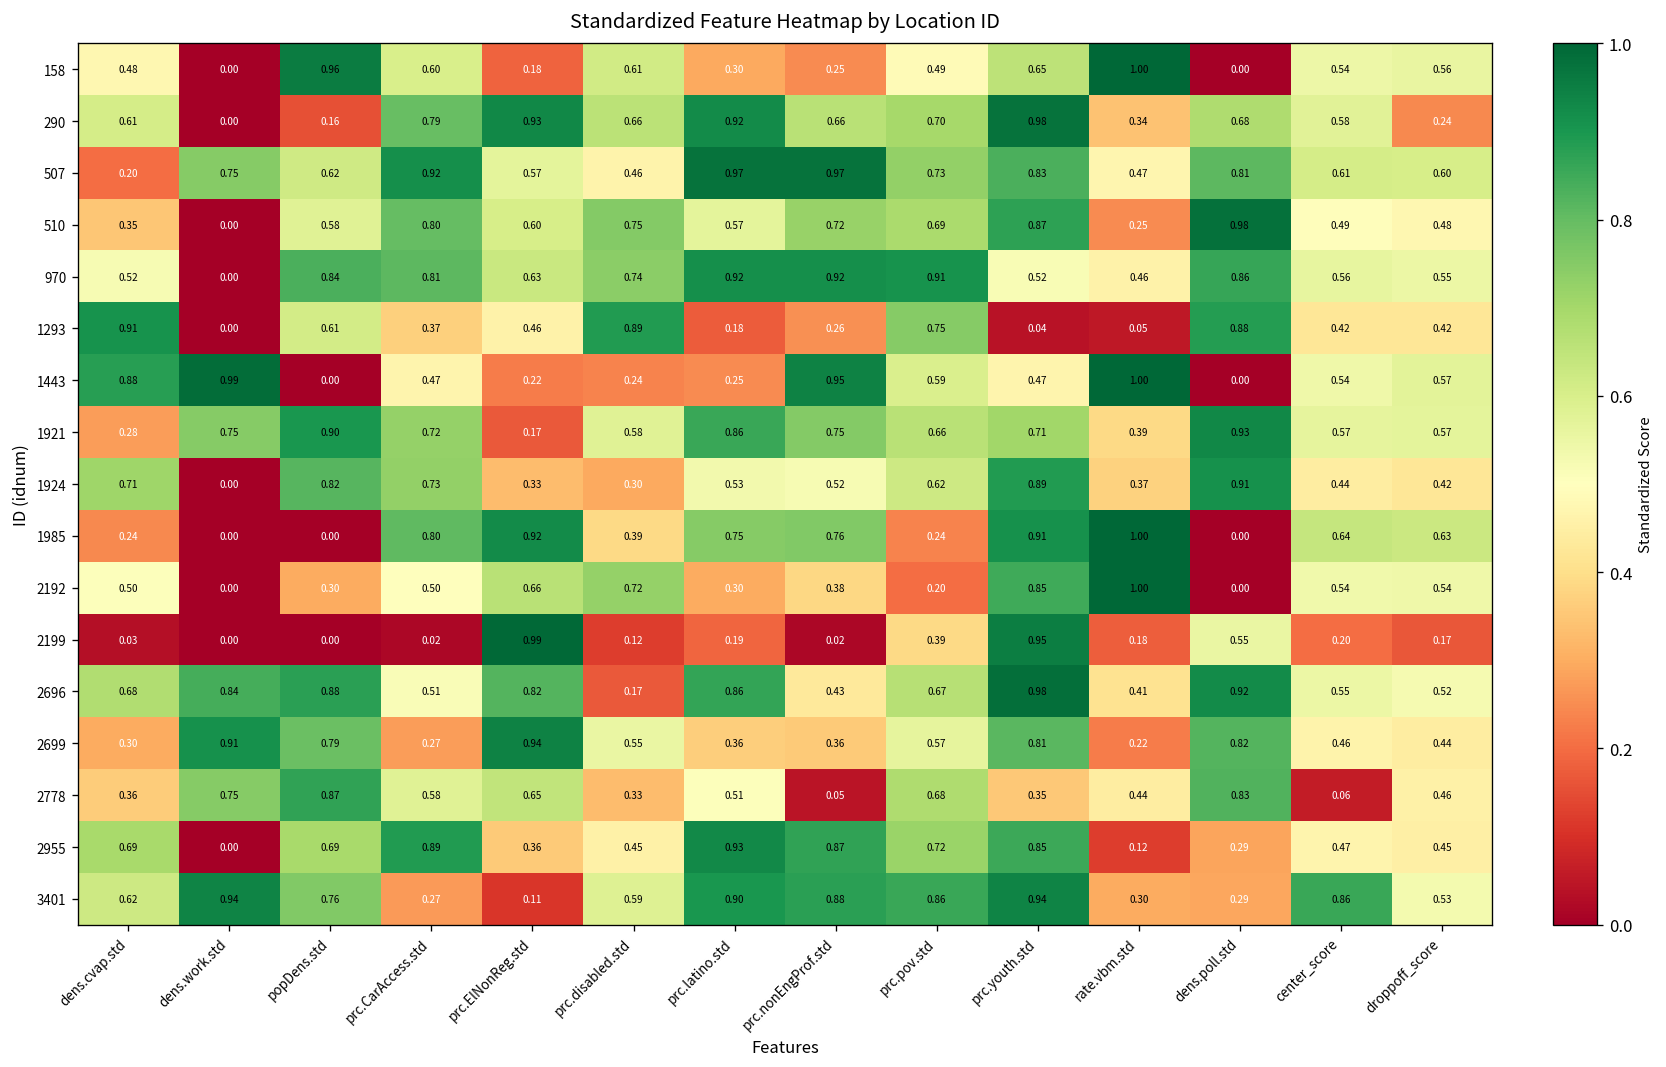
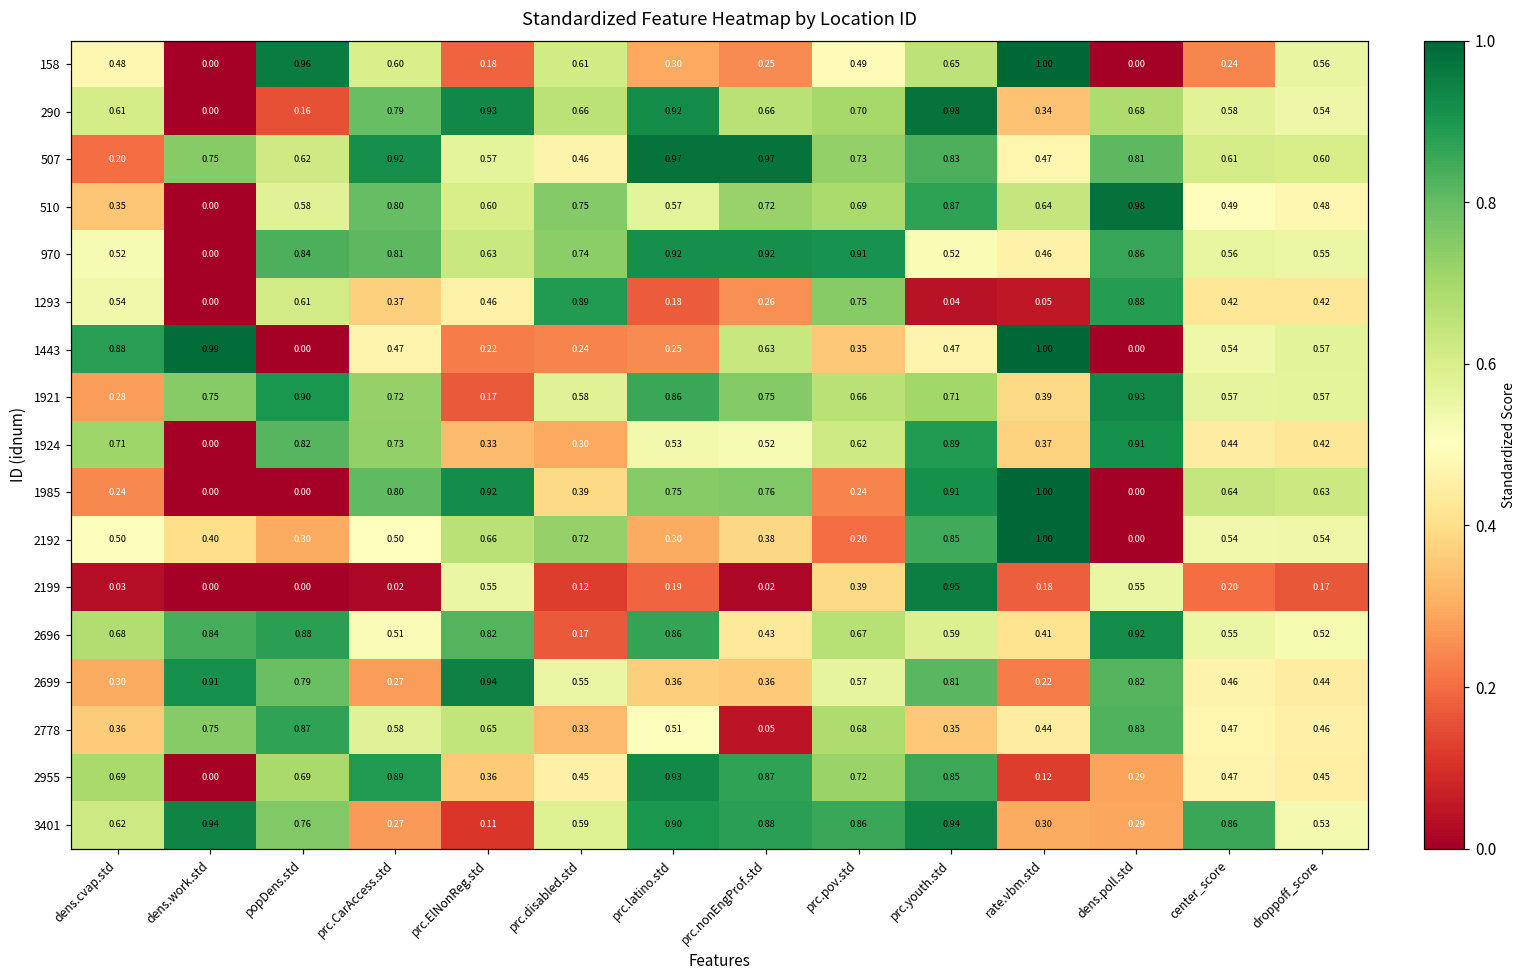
  {
    "158": {
      "dens.cvap.std": 0.48,
      "dens.work.std": 0.00,
      "popDens.std": 0.96,
      "prc.CarAccess.std": 0.60,
      "prc.ElNonReg.std": 0.18,
      "prc.disabled.std": 0.61,
      "prc.latino.std": 0.30,
      "prc.nonEngProf.std": 0.25,
      "prc.pov.std": 0.49,
      "prc.youth.std": 0.65,
      "rate.vbm.std": 1.00,
      "dens.poll.std": 0.00,
-     "center_score": 0.54,
+     "center_score": 0.24,
      "droppoff_score": 0.56
    },
    "290": {
      "dens.cvap.std": 0.61,
      "dens.work.std": 0.00,
      "popDens.std": 0.16,
      "prc.CarAccess.std": 0.79,
      "prc.ElNonReg.std": 0.93,
      "prc.disabled.std": 0.66,
      "prc.latino.std": 0.92,
      "prc.nonEngProf.std": 0.66,
      "prc.pov.std": 0.70,
      "prc.youth.std": 0.98,
      "rate.vbm.std": 0.34,
      "dens.poll.std": 0.68,
      "center_score": 0.58,
-     "droppoff_score": 0.24
+     "droppoff_score": 0.54
    },
    "510": {
      "dens.cvap.std": 0.35,
      "dens.work.std": 0.00,
      "popDens.std": 0.58,
      "prc.CarAccess.std": 0.80,
      "prc.ElNonReg.std": 0.60,
      "prc.disabled.std": 0.75,
      "prc.latino.std": 0.57,
      "prc.nonEngProf.std": 0.72,
      "prc.pov.std": 0.69,
      "prc.youth.std": 0.87,
-     "rate.vbm.std": 0.25,
+     "rate.vbm.std": 0.64,
      "dens.poll.std": 0.98,
      "center_score": 0.49,
      "droppoff_score": 0.48
    },
    "1293": {
-     "dens.cvap.std": 0.91,
+     "dens.cvap.std": 0.54,
      "dens.work.std": 0.00,
      "popDens.std": 0.61,
      "prc.CarAccess.std": 0.37,
      "prc.ElNonReg.std": 0.46,
      "prc.disabled.std": 0.89,
      "prc.latino.std": 0.18,
      "prc.nonEngProf.std": 0.26,
      "prc.pov.std": 0.75,
      "prc.youth.std": 0.04,
      "rate.vbm.std": 0.05,
      "dens.poll.std": 0.88,
      "center_score": 0.42,
      "droppoff_score": 0.42
    },
    "1443": {
      "dens.cvap.std": 0.88,
      "dens.work.std": 0.99,
      "popDens.std": 0.00,
      "prc.CarAccess.std": 0.47,
      "prc.ElNonReg.std": 0.22,
      "prc.disabled.std": 0.24,
      "prc.latino.std": 0.25,
-     "prc.nonEngProf.std": 0.95,
-     "prc.pov.std": 0.59,
+     "prc.nonEngProf.std": 0.63,
+     "prc.pov.std": 0.35,
      "prc.youth.std": 0.47,
      "rate.vbm.std": 1.00,
      "dens.poll.std": 0.00,
      "center_score": 0.54,
      "droppoff_score": 0.57
    },
    "2192": {
      "dens.cvap.std": 0.50,
-     "dens.work.std": 0.00,
+     "dens.work.std": 0.40,
      "popDens.std": 0.30,
      "prc.CarAccess.std": 0.50,
      "prc.ElNonReg.std": 0.66,
      "prc.disabled.std": 0.72,
      "prc.latino.std": 0.30,
      "prc.nonEngProf.std": 0.38,
      "prc.pov.std": 0.20,
      "prc.youth.std": 0.85,
      "rate.vbm.std": 1.00,
      "dens.poll.std": 0.00,
      "center_score": 0.54,
      "droppoff_score": 0.54
    },
    "2199": {
      "dens.cvap.std": 0.03,
      "dens.work.std": 0.00,
      "popDens.std": 0.00,
      "prc.CarAccess.std": 0.02,
-     "prc.ElNonReg.std": 0.99,
+     "prc.ElNonReg.std": 0.55,
      "prc.disabled.std": 0.12,
      "prc.latino.std": 0.19,
      "prc.nonEngProf.std": 0.02,
      "prc.pov.std": 0.39,
      "prc.youth.std": 0.95,
      "rate.vbm.std": 0.18,
      "dens.poll.std": 0.55,
      "center_score": 0.20,
      "droppoff_score": 0.17
    },
    "2696": {
      "dens.cvap.std": 0.68,
      "dens.work.std": 0.84,
      "popDens.std": 0.88,
      "prc.CarAccess.std": 0.51,
      "prc.ElNonReg.std": 0.82,
      "prc.disabled.std": 0.17,
      "prc.latino.std": 0.86,
      "prc.nonEngProf.std": 0.43,
      "prc.pov.std": 0.67,
-     "prc.youth.std": 0.98,
+     "prc.youth.std": 0.59,
      "rate.vbm.std": 0.41,
      "dens.poll.std": 0.92,
      "center_score": 0.55,
      "droppoff_score": 0.52
    },
    "2778": {
      "dens.cvap.std": 0.36,
      "dens.work.std": 0.75,
      "popDens.std": 0.87,
      "prc.CarAccess.std": 0.58,
      "prc.ElNonReg.std": 0.65,
      "prc.disabled.std": 0.33,
      "prc.latino.std": 0.51,
      "prc.nonEngProf.std": 0.05,
      "prc.pov.std": 0.68,
      "prc.youth.std": 0.35,
      "rate.vbm.std": 0.44,
      "dens.poll.std": 0.83,
-     "center_score": 0.06,
+     "center_score": 0.47,
      "droppoff_score": 0.46
    }
  }
